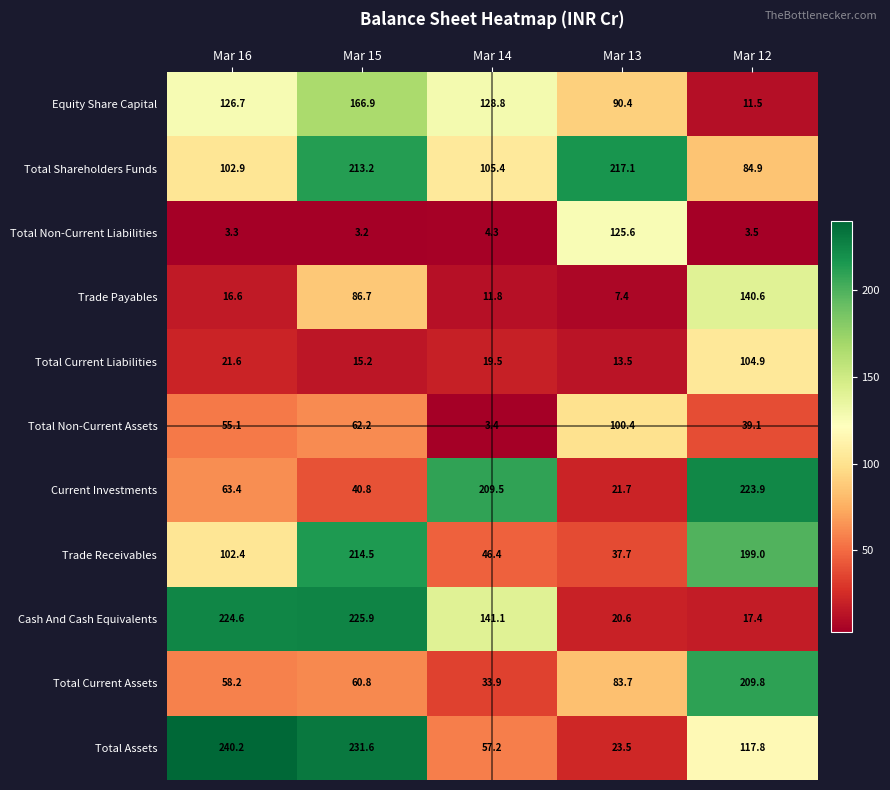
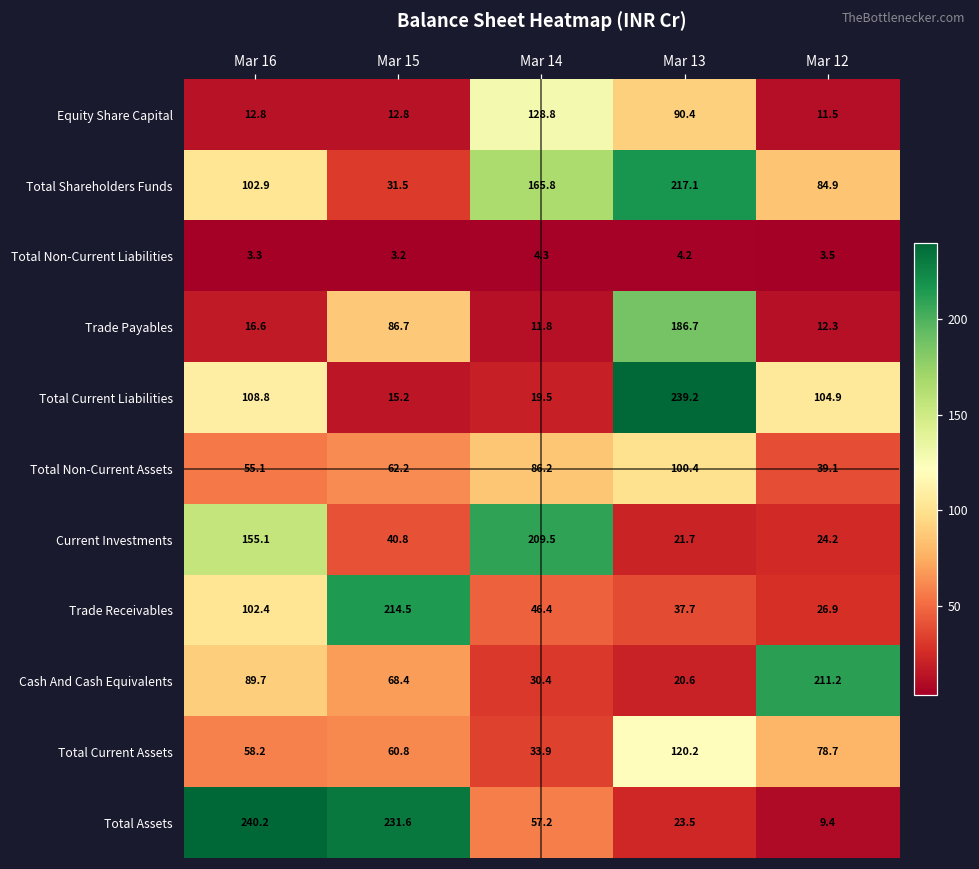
  {
    "Equity Share Capital": {
-     "Mar 16": 126.7,
-     "Mar 15": 166.9,
+     "Mar 16": 12.8,
+     "Mar 15": 12.8,
      "Mar 14": 128.8,
      "Mar 13": 90.4,
      "Mar 12": 11.5
    },
    "Total Shareholders Funds": {
      "Mar 16": 102.9,
-     "Mar 15": 213.2,
-     "Mar 14": 105.4,
+     "Mar 15": 31.5,
+     "Mar 14": 165.8,
      "Mar 13": 217.1,
      "Mar 12": 84.9
    },
    "Total Non-Current Liabilities": {
      "Mar 16": 3.3,
      "Mar 15": 3.2,
      "Mar 14": 4.3,
-     "Mar 13": 125.6,
+     "Mar 13": 4.2,
      "Mar 12": 3.5
    },
    "Trade Payables": {
      "Mar 16": 16.6,
      "Mar 15": 86.7,
      "Mar 14": 11.8,
-     "Mar 13": 7.4,
-     "Mar 12": 140.6
+     "Mar 13": 186.7,
+     "Mar 12": 12.3
    },
    "Total Current Liabilities": {
-     "Mar 16": 21.6,
+     "Mar 16": 108.8,
      "Mar 15": 15.2,
      "Mar 14": 19.5,
-     "Mar 13": 13.5,
+     "Mar 13": 239.2,
      "Mar 12": 104.9
    },
    "Total Non-Current Assets": {
      "Mar 16": 55.1,
      "Mar 15": 62.2,
-     "Mar 14": 3.4,
+     "Mar 14": 86.2,
      "Mar 13": 100.4,
      "Mar 12": 39.1
    },
    "Current Investments": {
-     "Mar 16": 63.4,
+     "Mar 16": 155.1,
      "Mar 15": 40.8,
      "Mar 14": 209.5,
      "Mar 13": 21.7,
-     "Mar 12": 223.9
+     "Mar 12": 24.2
    },
    "Trade Receivables": {
      "Mar 16": 102.4,
      "Mar 15": 214.5,
      "Mar 14": 46.4,
      "Mar 13": 37.7,
-     "Mar 12": 199.0
+     "Mar 12": 26.9
    },
    "Cash And Cash Equivalents": {
-     "Mar 16": 224.6,
-     "Mar 15": 225.9,
-     "Mar 14": 141.1,
+     "Mar 16": 89.7,
+     "Mar 15": 68.4,
+     "Mar 14": 30.4,
      "Mar 13": 20.6,
-     "Mar 12": 17.4
+     "Mar 12": 211.2
    },
    "Total Current Assets": {
      "Mar 16": 58.2,
      "Mar 15": 60.8,
      "Mar 14": 33.9,
-     "Mar 13": 83.7,
-     "Mar 12": 209.8
+     "Mar 13": 120.2,
+     "Mar 12": 78.7
    },
    "Total Assets": {
      "Mar 16": 240.2,
      "Mar 15": 231.6,
      "Mar 14": 57.2,
      "Mar 13": 23.5,
-     "Mar 12": 117.8
+     "Mar 12": 9.4
    }
  }
